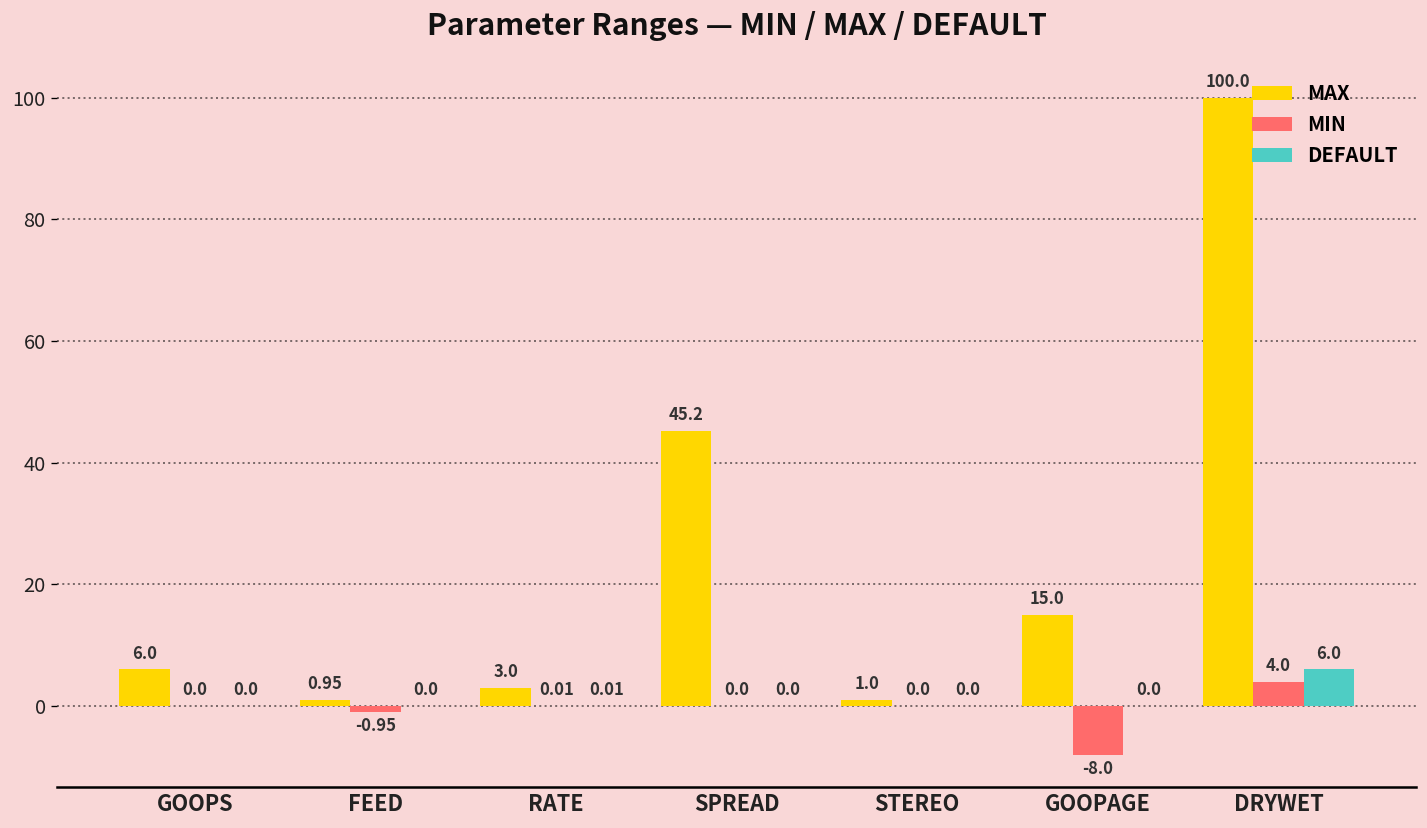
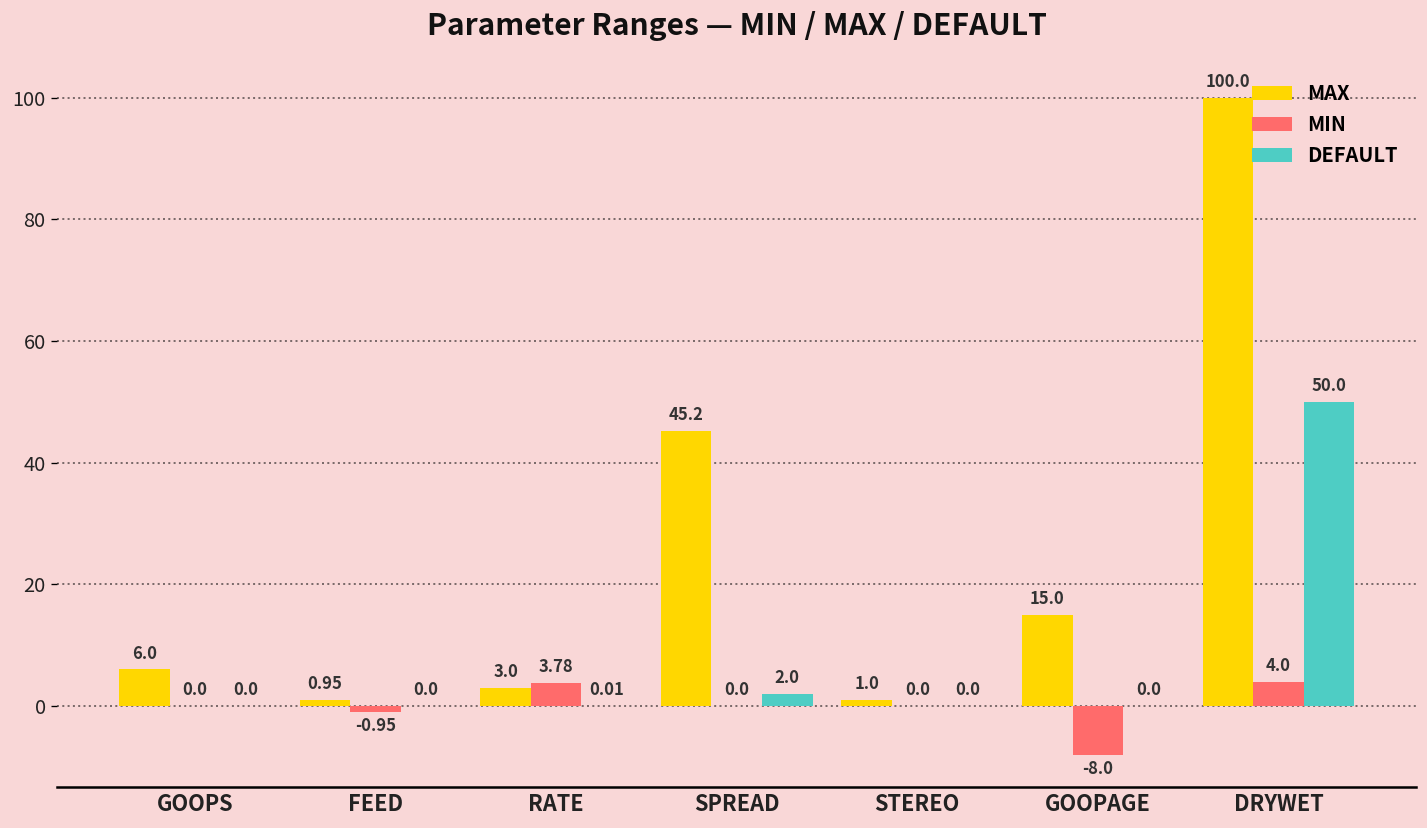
  {
    "MAX": {
      "GOOPS": 6.0,
      "FEED": 0.95,
      "RATE": 3.0,
      "SPREAD": 45.2,
      "STEREO": 1.0,
      "GOOPAGE": 15.0,
      "DRYWET": 100.0
    },
    "MIN": {
      "GOOPS": 0.0,
      "FEED": -0.95,
-     "RATE": 0.01,
+     "RATE": 3.78,
      "SPREAD": 0.0,
      "STEREO": 0.0,
      "GOOPAGE": -8.0,
      "DRYWET": 4.0
    },
    "DEFAULT": {
      "GOOPS": 0.0,
      "FEED": 0.0,
      "RATE": 0.01,
-     "SPREAD": 0.0,
+     "SPREAD": 2.0,
      "STEREO": 0.0,
      "GOOPAGE": 0.0,
-     "DRYWET": 6.0
+     "DRYWET": 50.0
    }
  }
